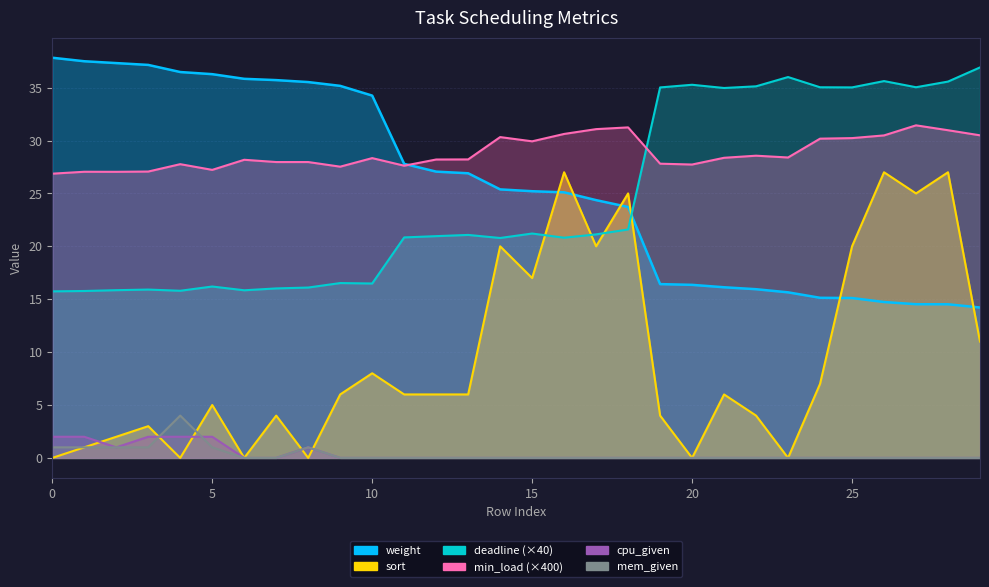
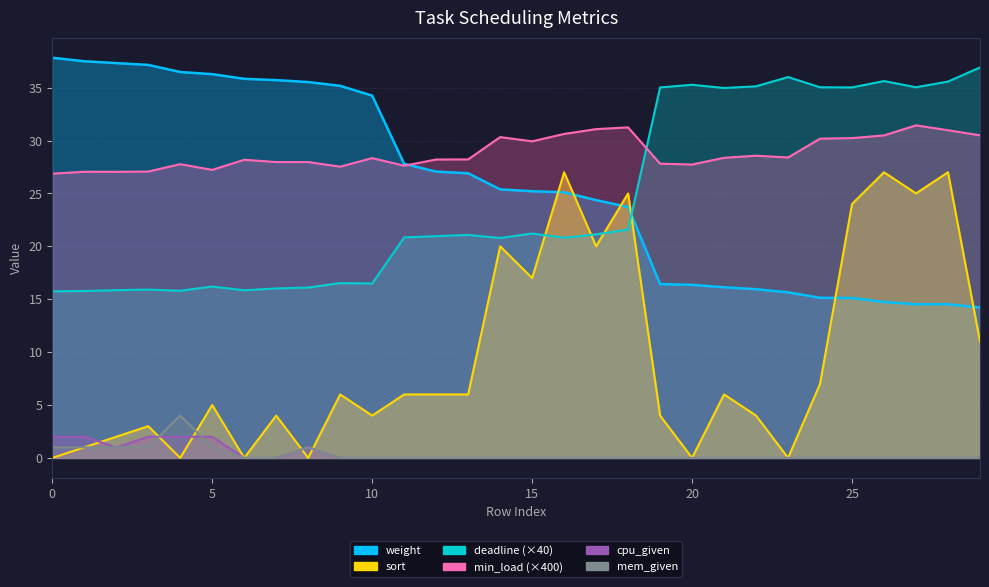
  {
    "sort": {
      "0": 0,
      "5": 5,
-     "10": 8,
+     "10": 4,
      "15": 17,
-     "25": 20
+     "25": 24
    }
  }
